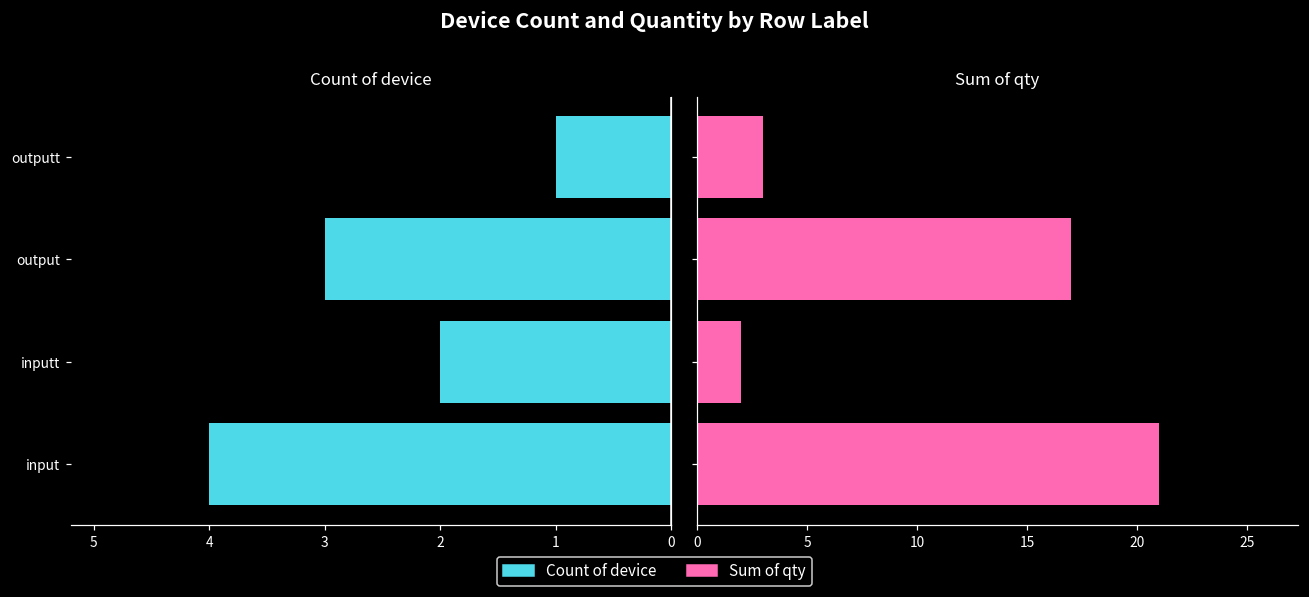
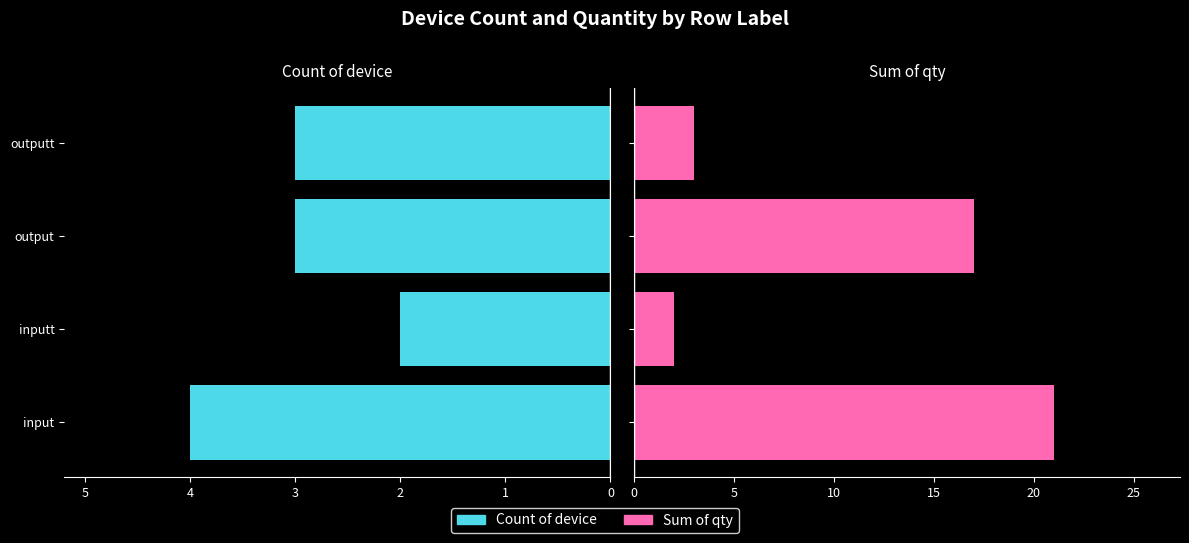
  {
    "Count of device": {
-     "outputt": 1,
+     "outputt": 3,
      "output": 3,
      "inputt": 2,
      "input": 4
    }
  }
